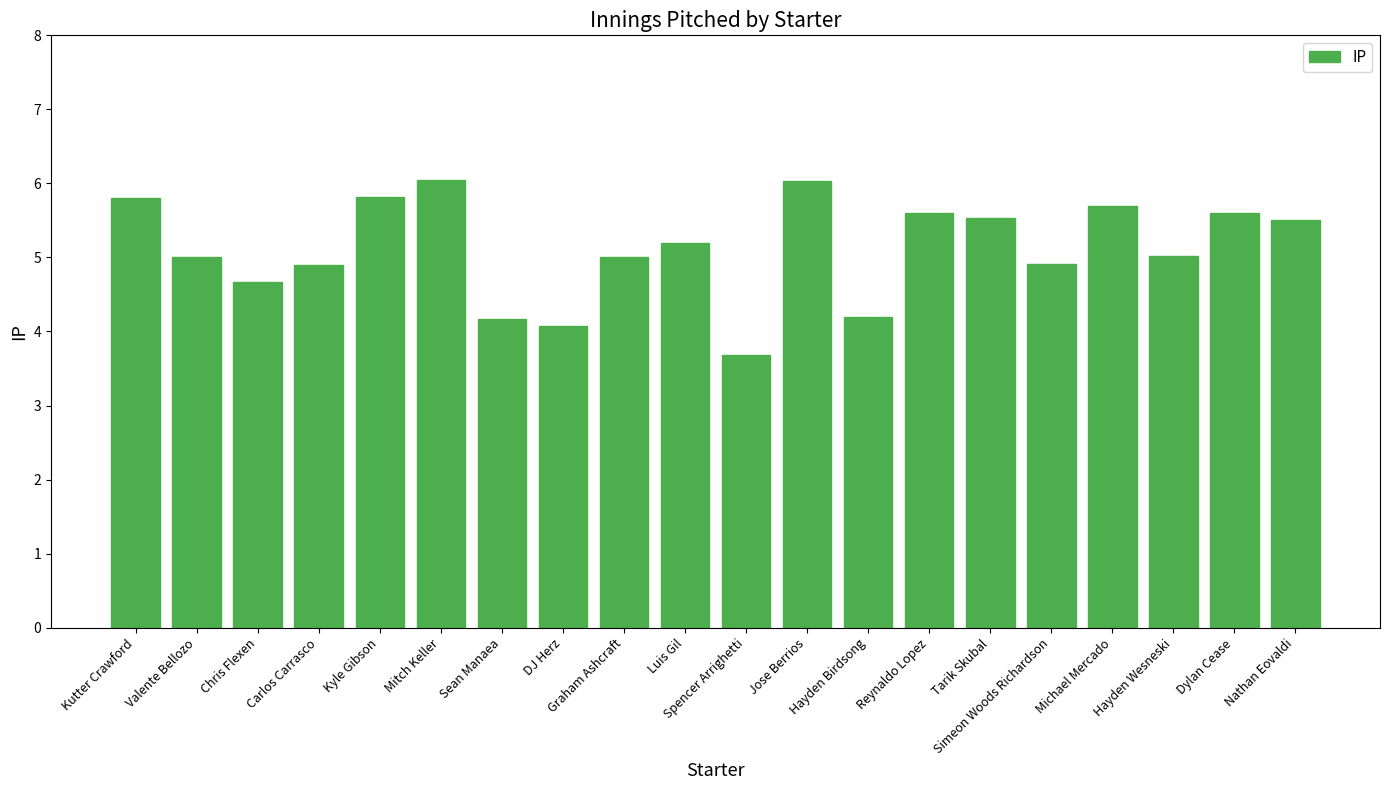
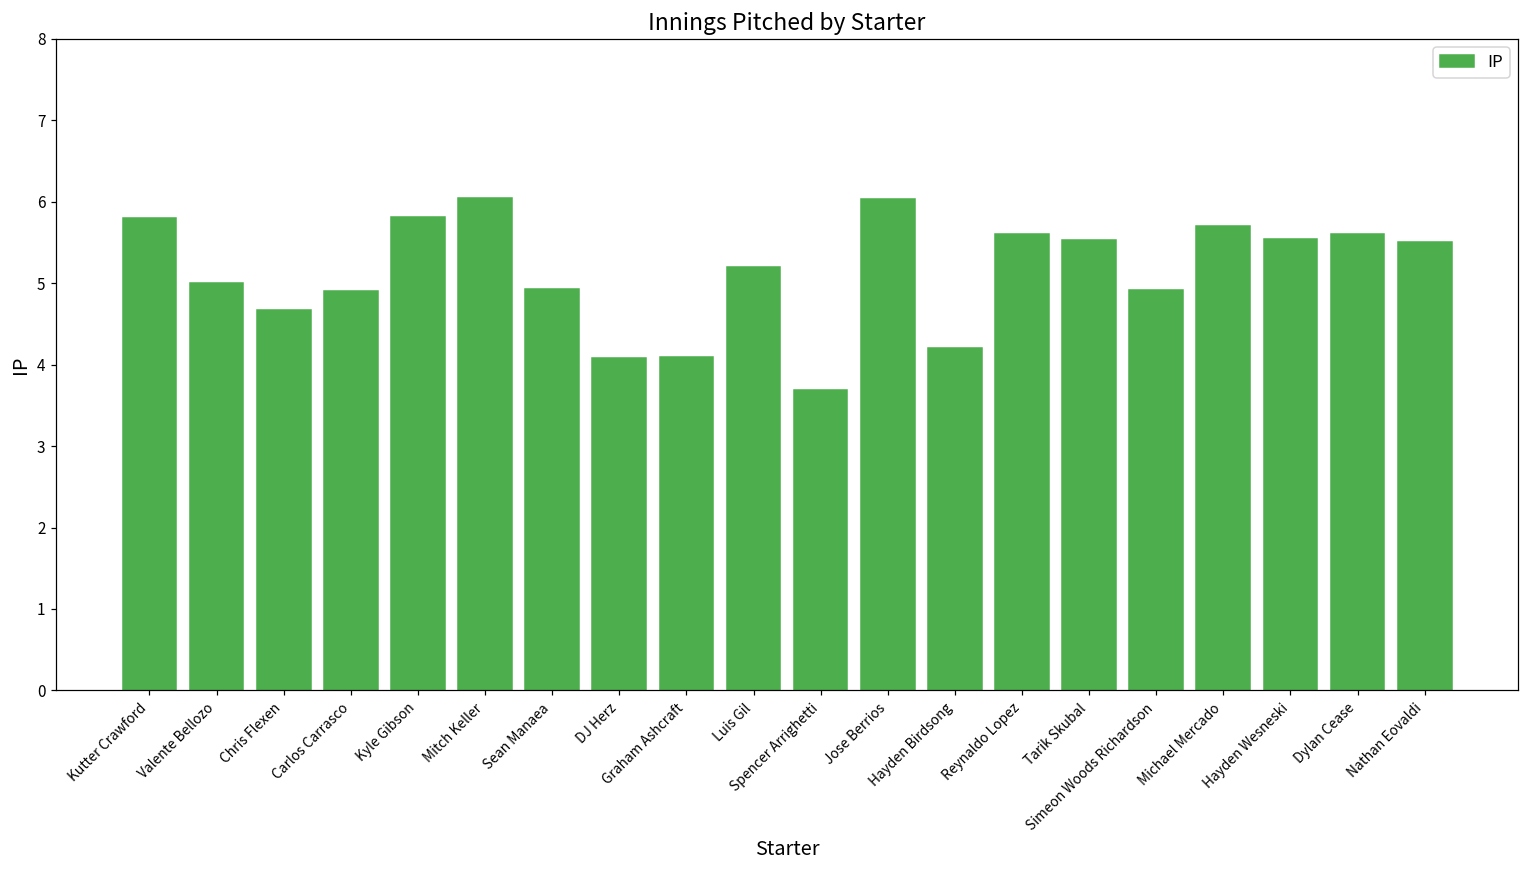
  {
    "Kutter Crawford": 5.8,
    "Valente Bellozo": 5.0,
    "Chris Flexen": 4.7,
    "Carlos Carrasco": 4.9,
    "Kyle Gibson": 5.8,
    "Mitch Keller": 6.0,
-   "Sean Manaea": 4.2,
+   "Sean Manaea": 4.9,
    "DJ Herz": 4.1,
-   "Graham Ashcraft": 5.0,
+   "Graham Ashcraft": 4.1,
    "Luis Gil": 5.2,
    "Spencer Arrighetti": 3.7,
    "Jose Berrios": 6.0,
    "Hayden Birdsong": 4.2,
    "Reynaldo Lopez": 5.6,
    "Tarik Skubal": 5.5,
    "Simeon Woods Richardson": 4.9,
    "Michael Mercado": 5.7,
-   "Hayden Wesneski": 5.0,
+   "Hayden Wesneski": 5.5,
    "Dylan Cease": 5.6,
    "Nathan Eovaldi": 5.5
  }
